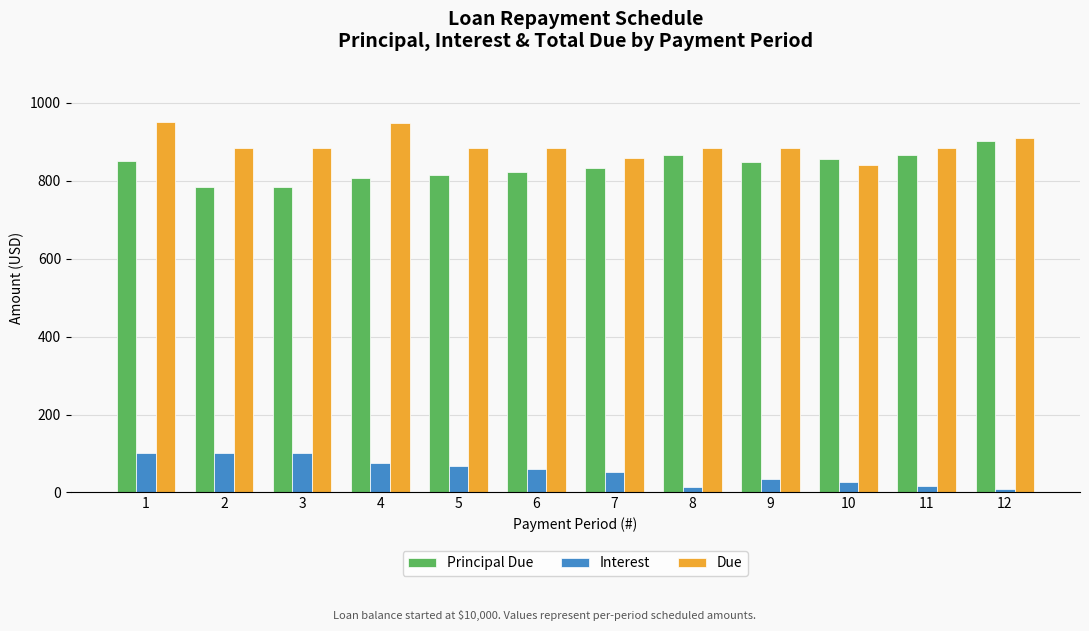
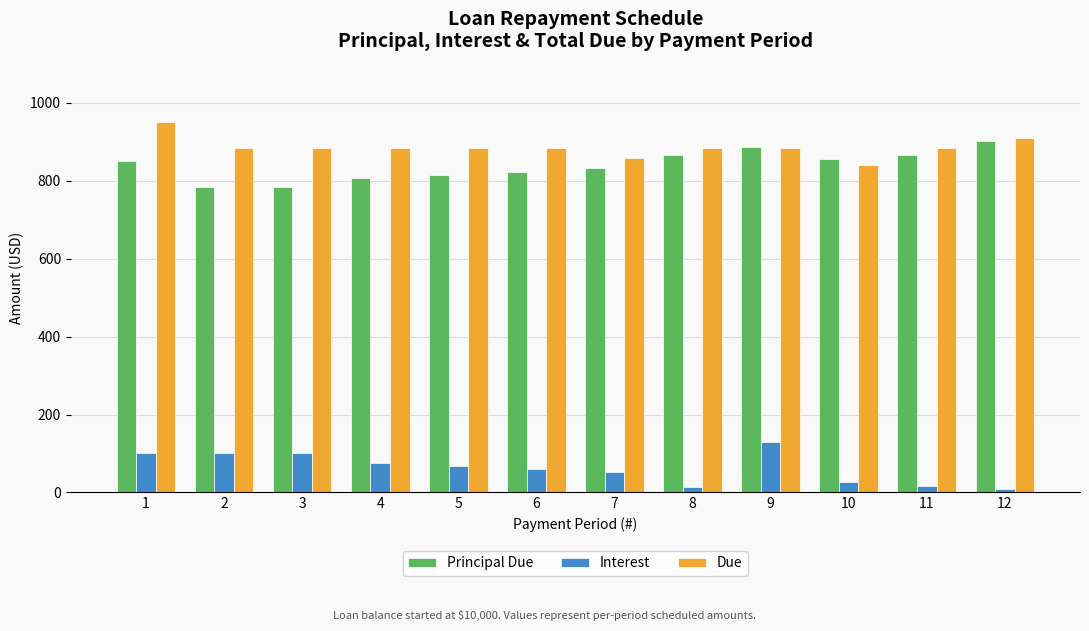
  {
    "Principal Due": {
      "1": 850,
      "2": 780,
      "3": 780,
      "4": 810,
      "5": 810,
      "6": 820,
      "7": 830,
      "8": 870,
-     "9": 850,
+     "9": 890,
      "10": 860,
      "11": 860,
      "12": 900
    },
    "Interest": {
      "1": 100,
      "2": 100,
      "3": 100,
      "4": 80,
      "5": 70,
      "6": 60,
      "7": 50,
      "8": 10,
-     "9": 30,
+     "9": 130,
      "10": 30,
      "11": 20,
      "12": 10
    },
    "Due": {
      "1": 950,
      "2": 880,
      "3": 880,
-     "4": 950,
+     "4": 880,
      "5": 880,
      "6": 880,
      "7": 860,
      "8": 880,
      "9": 880,
      "10": 840,
      "11": 880,
      "12": 910
    }
  }
